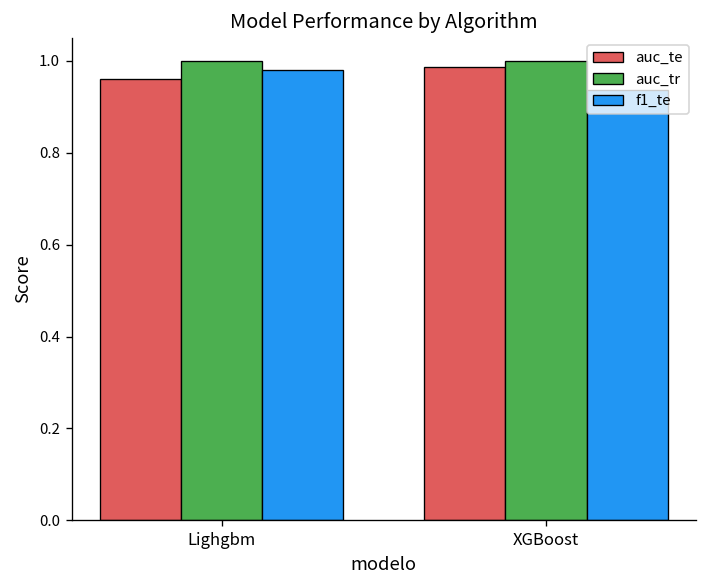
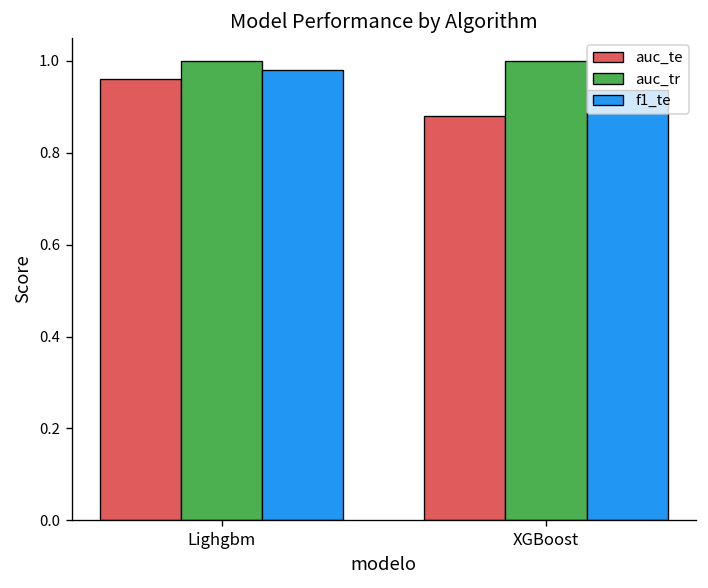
  {
    "auc_te": {
      "Lighgbm": 0.96,
-     "XGBoost": 0.99
+     "XGBoost": 0.88
    },
    "auc_tr": {
      "Lighgbm": 1.00,
      "XGBoost": 1.00
    },
    "f1_te": {
      "Lighgbm": 0.98
    }
  }
